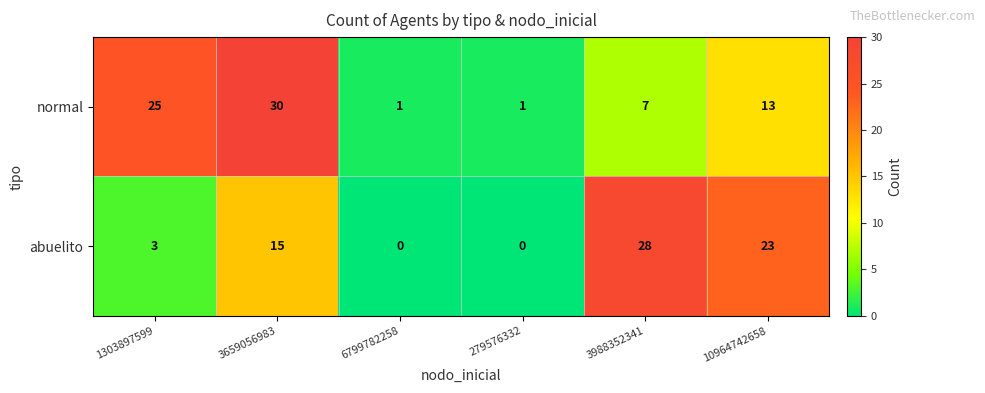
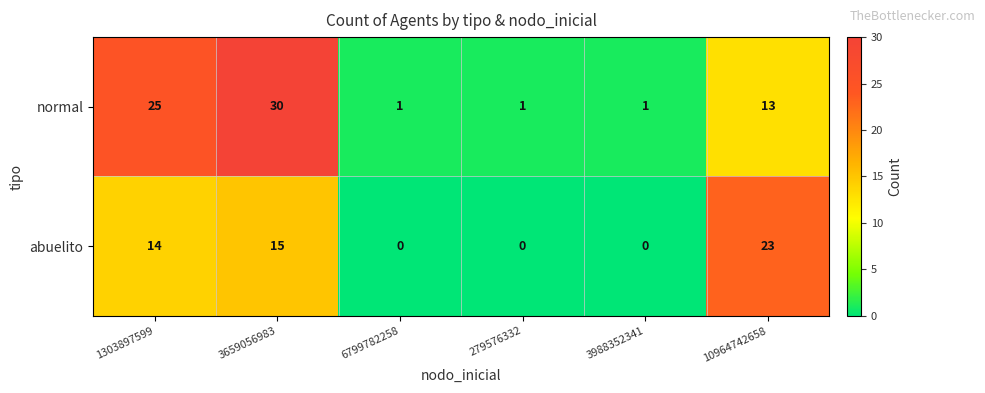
  {
    "normal": {
      "1303897599": 25,
      "3659056983": 30,
      "6799782258": 1,
      "279576332": 1,
-     "3988352341": 7,
+     "3988352341": 1,
      "10964742658": 13
    },
    "abuelito": {
-     "1303897599": 3,
+     "1303897599": 14,
      "3659056983": 15,
      "6799782258": 0,
      "279576332": 0,
-     "3988352341": 28,
+     "3988352341": 0,
      "10964742658": 23
    }
  }
